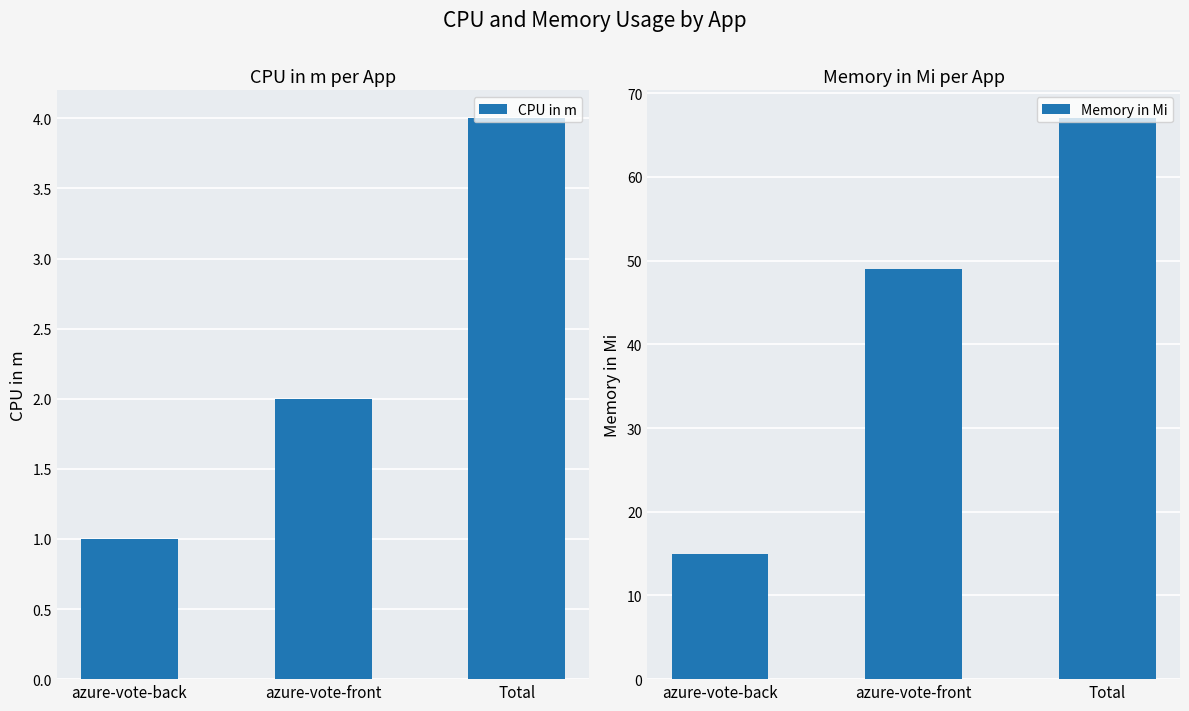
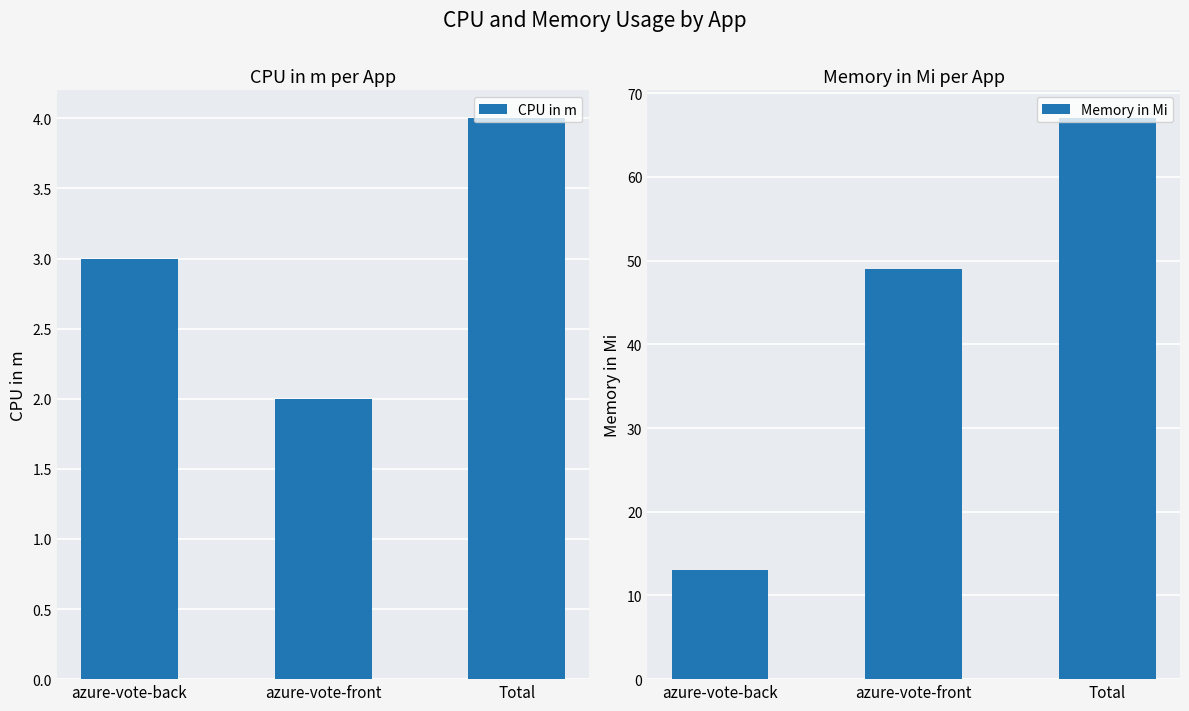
  {
    "CPU in m per App": {
-     "azure-vote-back": 1,
+     "azure-vote-back": 3,
      "azure-vote-front": 2
    },
    "Memory in Mi per App": {
-     "azure-vote-back": 15,
+     "azure-vote-back": 13,
      "azure-vote-front": 49
    }
  }
